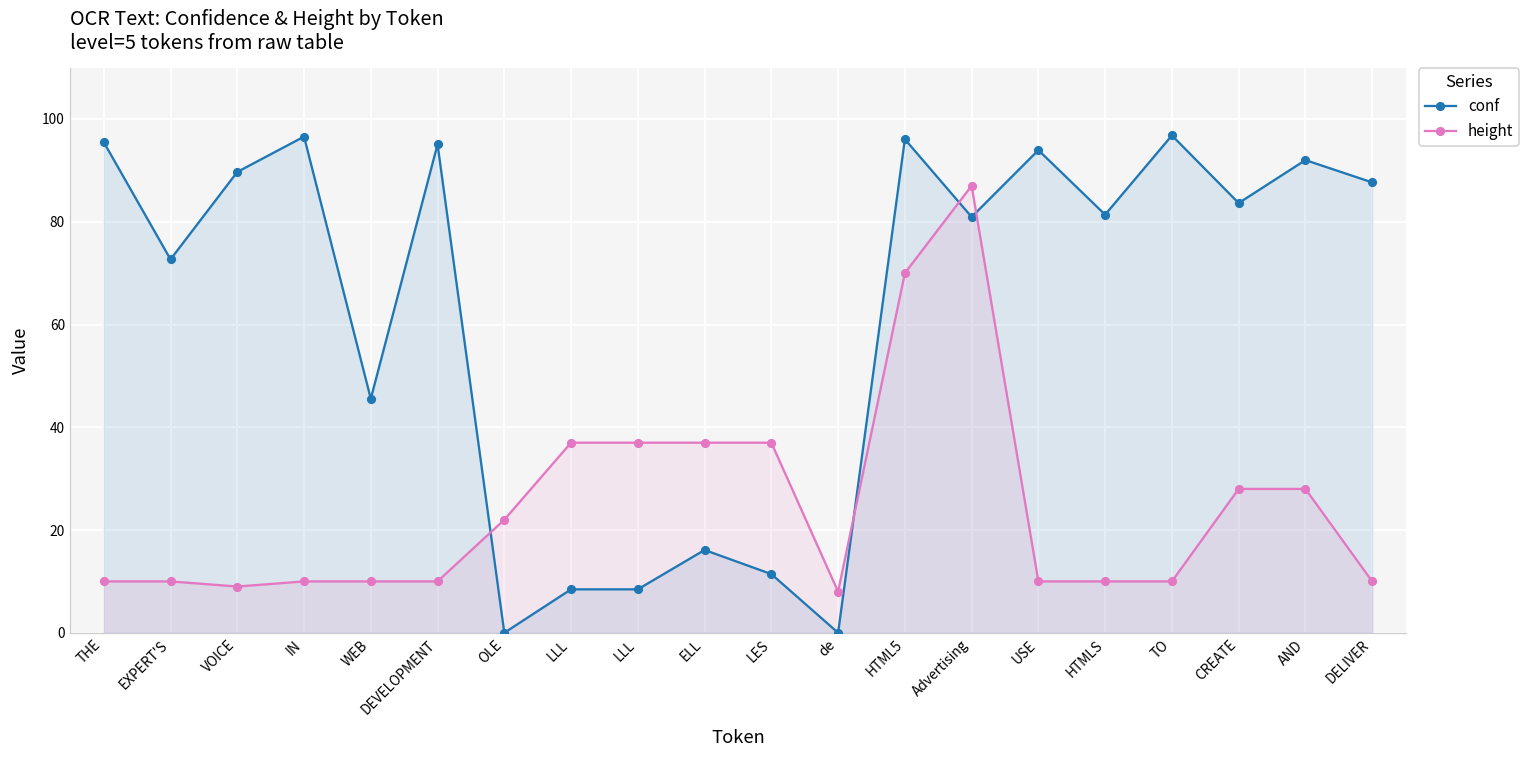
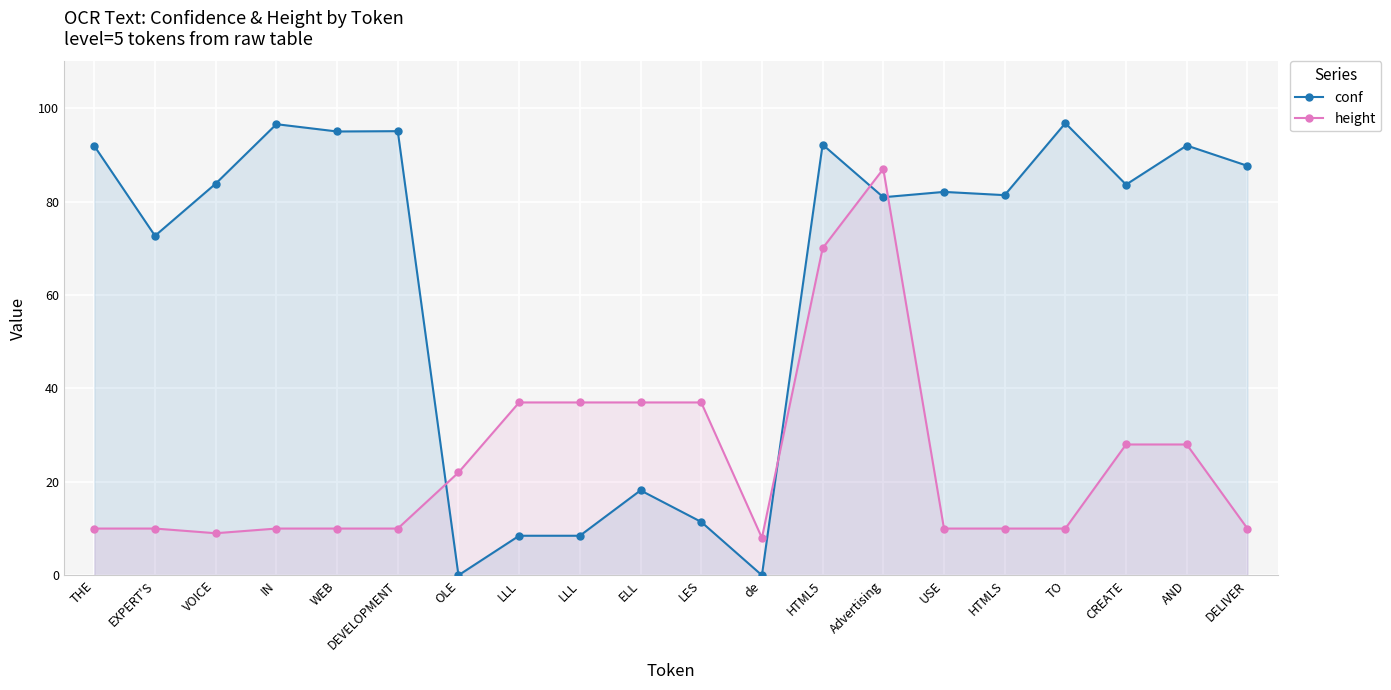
  {
    "conf": {
-     "THE": 95,
+     "THE": 92,
      "EXPERT'S": 73,
-     "VOICE": 90,
+     "VOICE": 84,
      "IN": 97,
-     "WEB": 46,
+     "WEB": 95,
      "DEVELOPMENT": 95,
      "OLE": 0,
-     "ELL": 16,
+     "ELL": 18,
      "LES": 11,
      "de": 0,
-     "HTML5": 96,
+     "HTML5": 92,
      "Advertising": 81,
-     "USE": 94,
+     "USE": 82,
      "HTMLS": 81,
      "TO": 97,
      "CREATE": 84,
      "AND": 92,
      "DELIVER": 88
    },
    "height": {
      "THE": 10,
      "EXPERT'S": 10,
      "VOICE": 9,
      "IN": 10,
      "WEB": 10,
      "DEVELOPMENT": 10,
      "OLE": 22,
      "ELL": 37,
      "LES": 37,
      "de": 8,
      "HTML5": 70,
      "Advertising": 87,
      "USE": 10,
      "HTMLS": 10,
      "TO": 10,
      "CREATE": 28,
      "AND": 28,
      "DELIVER": 10
    }
  }
